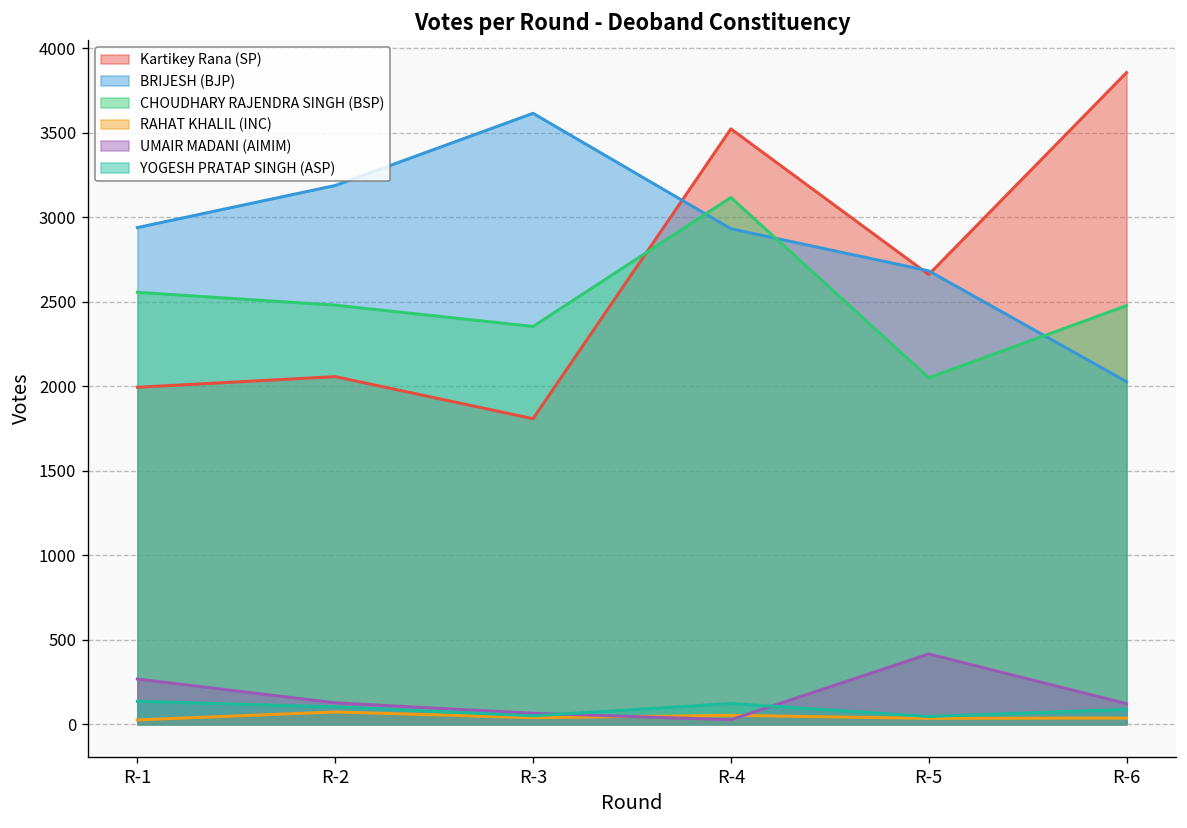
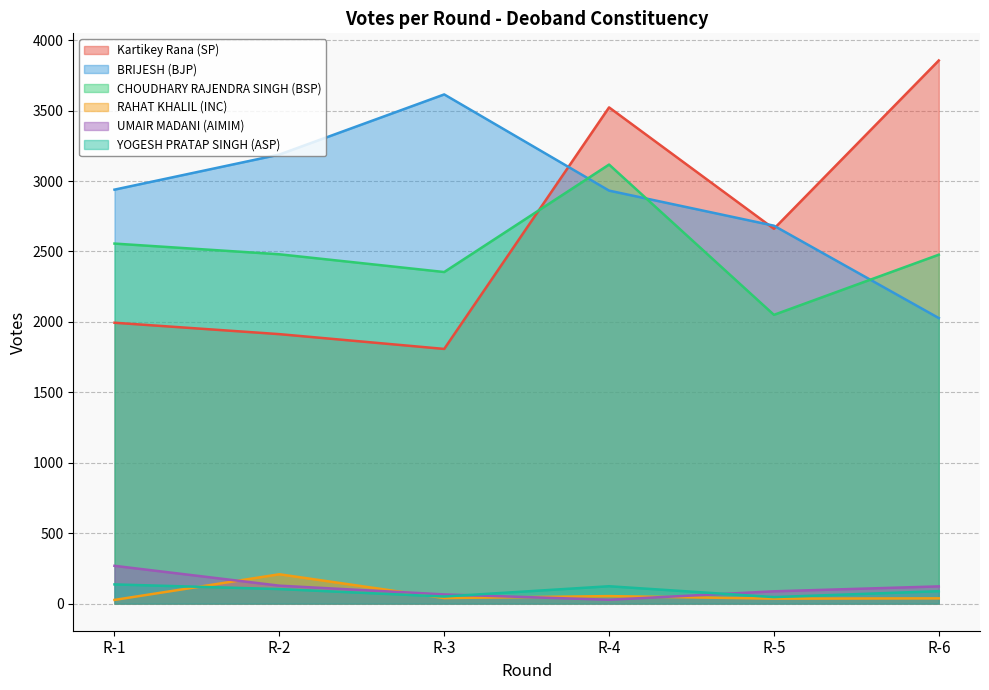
  {
    "Kartikey Rana (SP)": {
      "R-1": 1990,
-     "R-2": 2060,
+     "R-2": 1910,
      "R-3": 1810,
      "R-4": 3520,
      "R-5": 2660,
      "R-6": 3860
    },
    "RAHAT KHALIL (INC)": {
      "R-1": 30,
-     "R-2": 70,
+     "R-2": 210,
      "R-4": 50,
      "R-6": 40
    },
    "UMAIR MADANI (AIMIM)": {
      "R-1": 270,
      "R-2": 130,
      "R-4": 30,
-     "R-5": 420,
+     "R-5": 90,
      "R-6": 120
    }
  }
